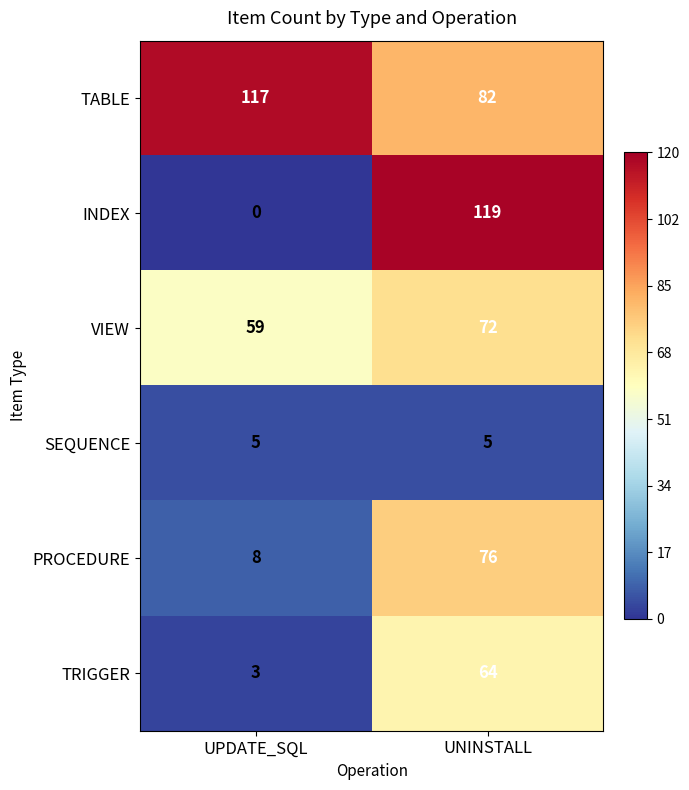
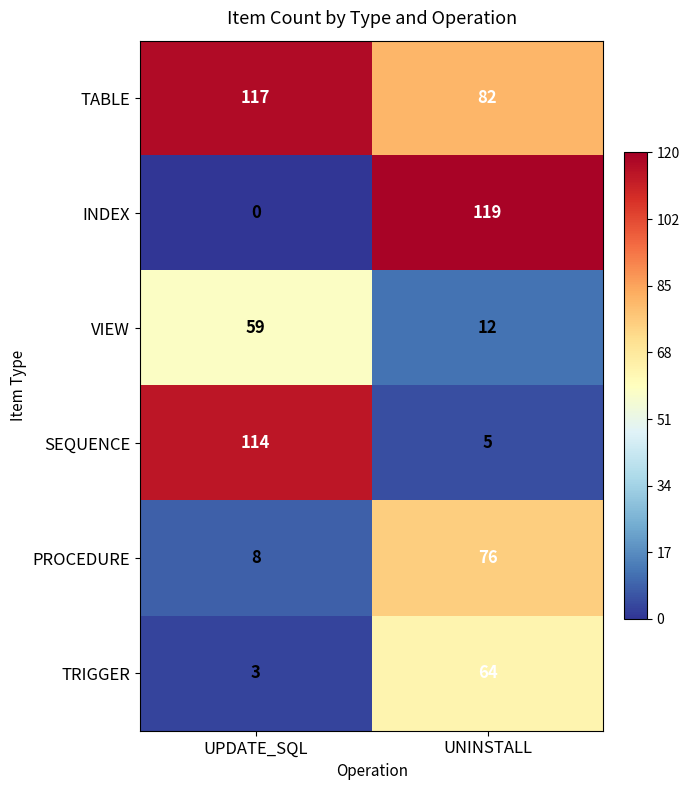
  {
    "TABLE": {
      "UPDATE_SQL": 117,
      "UNINSTALL": 82
    },
    "INDEX": {
      "UPDATE_SQL": 0,
      "UNINSTALL": 119
    },
    "VIEW": {
      "UPDATE_SQL": 59,
-     "UNINSTALL": 72
+     "UNINSTALL": 12
    },
    "SEQUENCE": {
-     "UPDATE_SQL": 5,
+     "UPDATE_SQL": 114,
      "UNINSTALL": 5
    },
    "PROCEDURE": {
      "UPDATE_SQL": 8,
      "UNINSTALL": 76
    },
    "TRIGGER": {
      "UPDATE_SQL": 3,
      "UNINSTALL": 64
    }
  }
